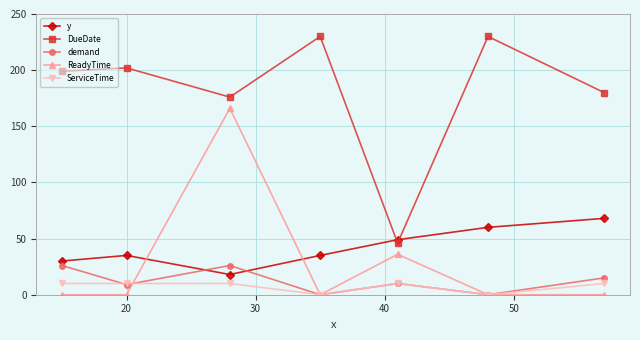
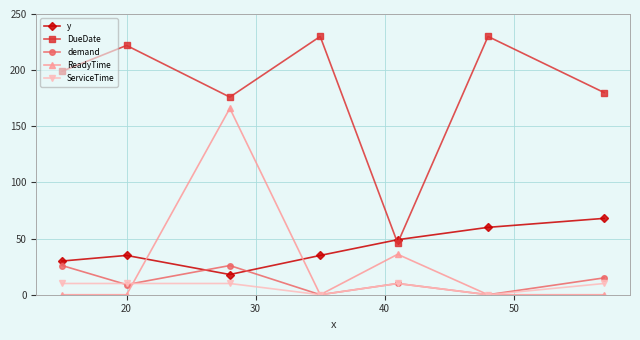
  {
    "y": {
      "20": 35
    },
    "DueDate": {
-     "20": 202
+     "20": 222
    }
  }
